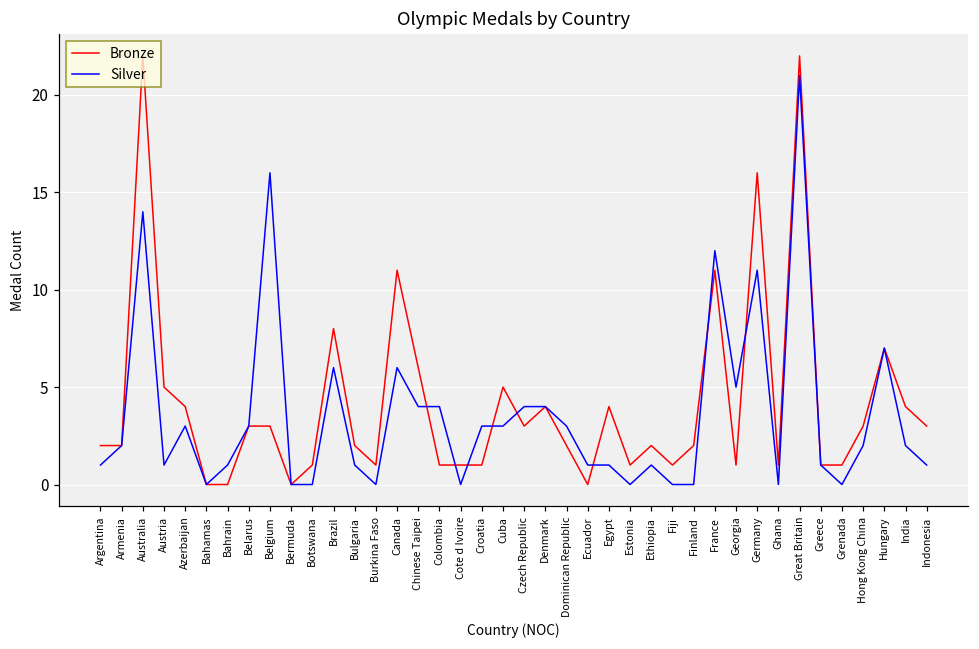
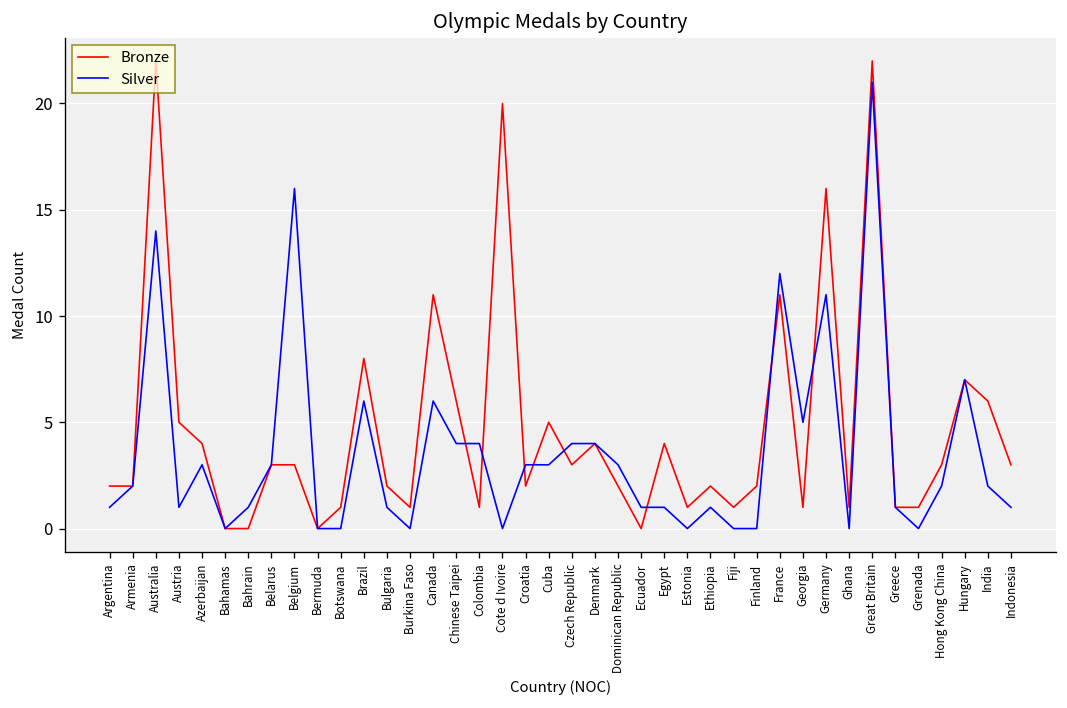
  {
    "Bronze": {
      "Argentina": 2,
      "Austria": 5,
      "Azerbaijan": 4,
      "Bahrain": 0,
      "Belgium": 3,
      "Botswana": 1,
      "Brazil": 8,
      "Bulgaria": 2,
      "Burkina Faso": 1,
      "Canada": 11,
      "Chinese Taipei": 6,
      "Colombia": 1,
-     "Cote d Ivoire": 1,
-     "Croatia": 1,
+     "Cote d Ivoire": 20,
+     "Croatia": 2,
      "Cuba": 5,
      "Czech Republic": 3,
      "Dominican Republic": 2,
      "Ecuador": 0,
      "Egypt": 4,
      "Estonia": 1,
      "Ethiopia": 2,
      "Fiji": 1,
      "Finland": 2,
      "France": 11,
      "Georgia": 1,
      "Germany": 16,
      "Ghana": 1,
      "Great Britain": 22,
      "Grenada": 1,
      "Hong Kong China": 3,
-     "India": 4,
+     "India": 6,
      "Indonesia": 3
    },
    "Silver": {
      "Argentina": 1,
      "Australia": 14,
      "Austria": 1,
      "Azerbaijan": 3,
      "Bahrain": 1,
      "Belgium": 16,
      "Botswana": 0,
      "Brazil": 6,
      "Bulgaria": 1,
      "Burkina Faso": 0,
      "Canada": 6,
      "Chinese Taipei": 4,
      "Colombia": 4,
      "Cote d Ivoire": 0,
      "Croatia": 3,
      "Cuba": 3,
      "Czech Republic": 4,
      "Dominican Republic": 3,
      "Ecuador": 1,
      "Egypt": 1,
      "Estonia": 0,
      "Ethiopia": 1,
      "Fiji": 0,
      "Finland": 0,
      "France": 12,
      "Georgia": 5,
      "Germany": 11,
      "Ghana": 0,
      "Great Britain": 21,
      "Grenada": 0,
      "Hong Kong China": 2,
      "India": 2,
      "Indonesia": 1
    }
  }
